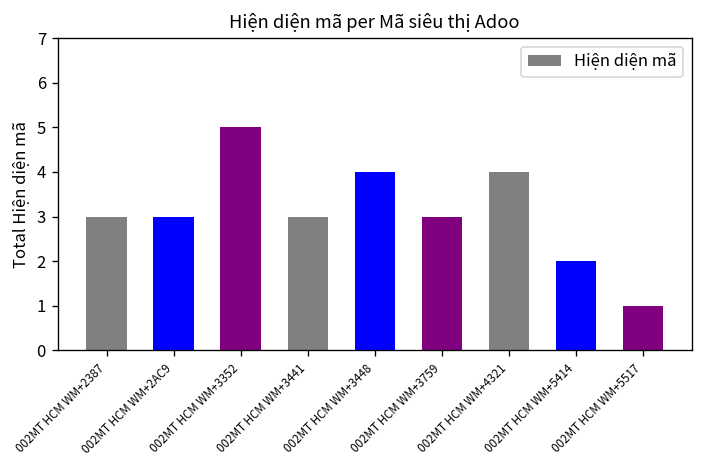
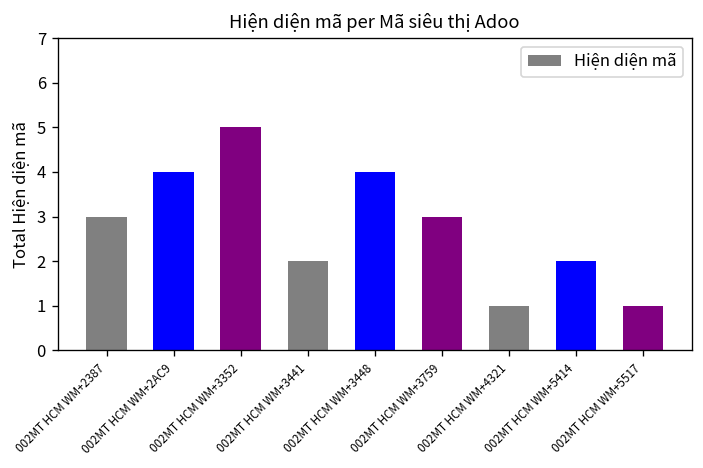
  {
    "002MT HCM WM+2387": 3,
-   "002MT HCM WM+2AC9": 3,
+   "002MT HCM WM+2AC9": 4,
    "002MT HCM WM+3352": 5,
-   "002MT HCM WM+3441": 3,
+   "002MT HCM WM+3441": 2,
    "002MT HCM WM+3448": 4,
    "002MT HCM WM+3759": 3,
-   "002MT HCM WM+4321": 4,
+   "002MT HCM WM+4321": 1,
    "002MT HCM WM+5414": 2,
    "002MT HCM WM+5517": 1
  }
